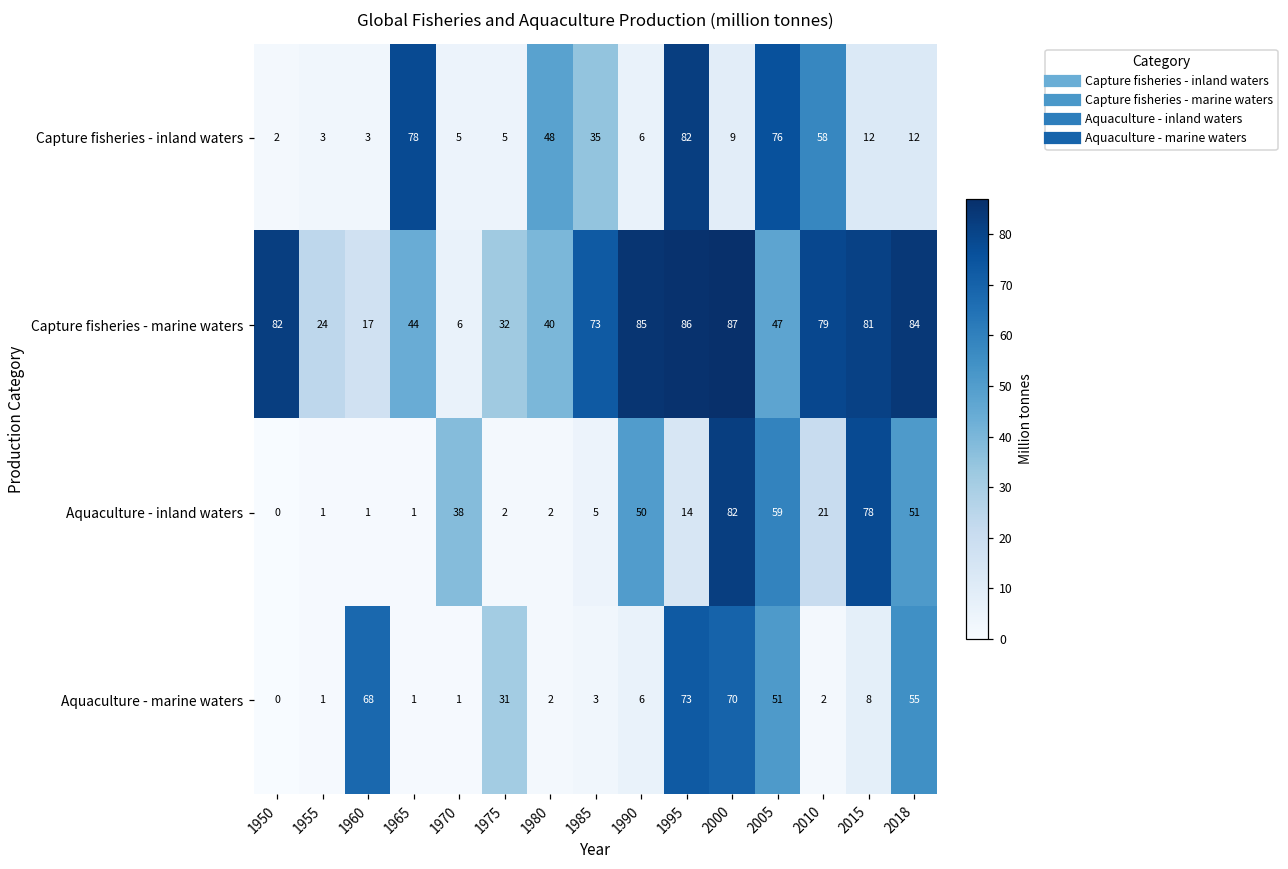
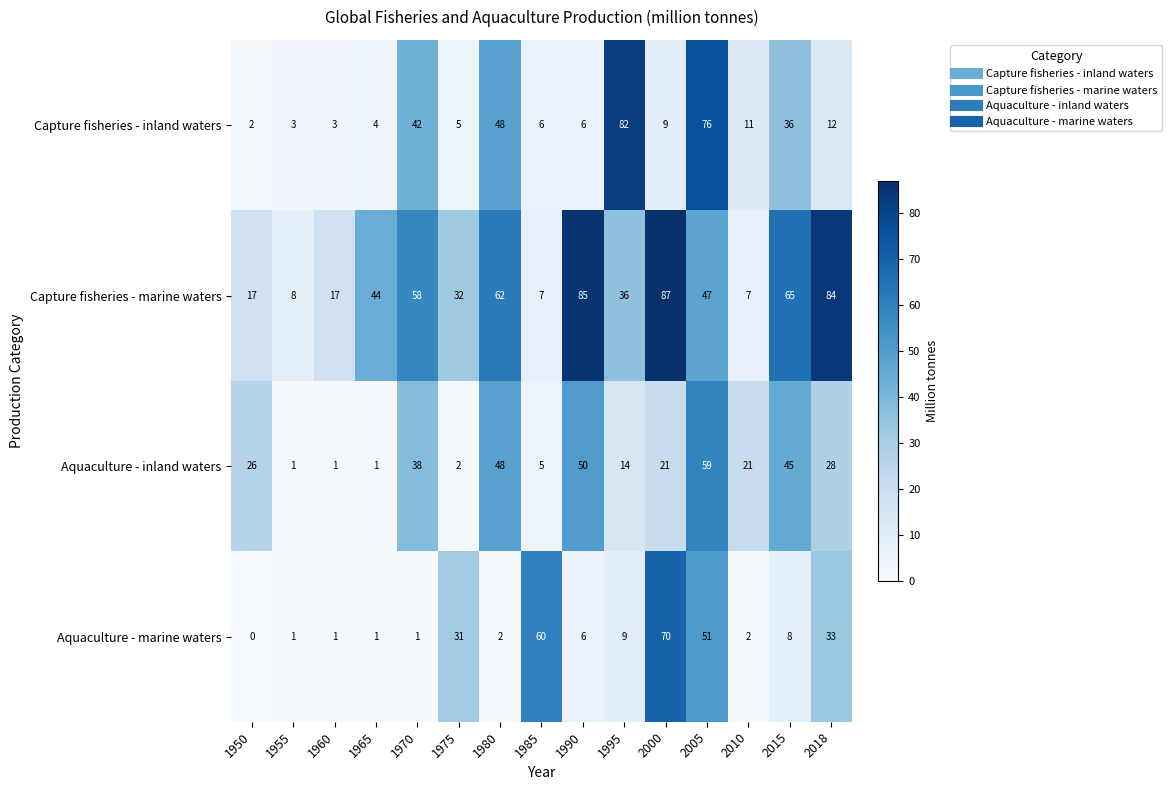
  {
    "Capture fisheries - inland waters": {
      "1950": 2,
      "1955": 3,
      "1960": 3,
-     "1965": 78,
-     "1970": 5,
+     "1965": 4,
+     "1970": 42,
      "1975": 5,
      "1980": 48,
-     "1985": 35,
+     "1985": 6,
      "1990": 6,
      "1995": 82,
      "2000": 9,
      "2005": 76,
-     "2010": 58,
-     "2015": 12,
+     "2010": 11,
+     "2015": 36,
      "2018": 12
    },
    "Capture fisheries - marine waters": {
-     "1950": 82,
-     "1955": 24,
+     "1950": 17,
+     "1955": 8,
      "1960": 17,
      "1965": 44,
-     "1970": 6,
+     "1970": 58,
      "1975": 32,
-     "1980": 40,
-     "1985": 73,
+     "1980": 62,
+     "1985": 7,
      "1990": 85,
-     "1995": 86,
+     "1995": 36,
      "2000": 87,
      "2005": 47,
-     "2010": 79,
-     "2015": 81,
+     "2010": 7,
+     "2015": 65,
      "2018": 84
    },
    "Aquaculture - inland waters": {
-     "1950": 0,
+     "1950": 26,
      "1955": 1,
      "1960": 1,
      "1965": 1,
      "1970": 38,
      "1975": 2,
-     "1980": 2,
+     "1980": 48,
      "1985": 5,
      "1990": 50,
      "1995": 14,
-     "2000": 82,
+     "2000": 21,
      "2005": 59,
      "2010": 21,
-     "2015": 78,
-     "2018": 51
+     "2015": 45,
+     "2018": 28
    },
    "Aquaculture - marine waters": {
      "1950": 0,
      "1955": 1,
-     "1960": 68,
+     "1960": 1,
      "1965": 1,
      "1970": 1,
      "1975": 31,
      "1980": 2,
-     "1985": 3,
+     "1985": 60,
      "1990": 6,
-     "1995": 73,
+     "1995": 9,
      "2000": 70,
      "2005": 51,
      "2010": 2,
      "2015": 8,
-     "2018": 55
+     "2018": 33
    }
  }
